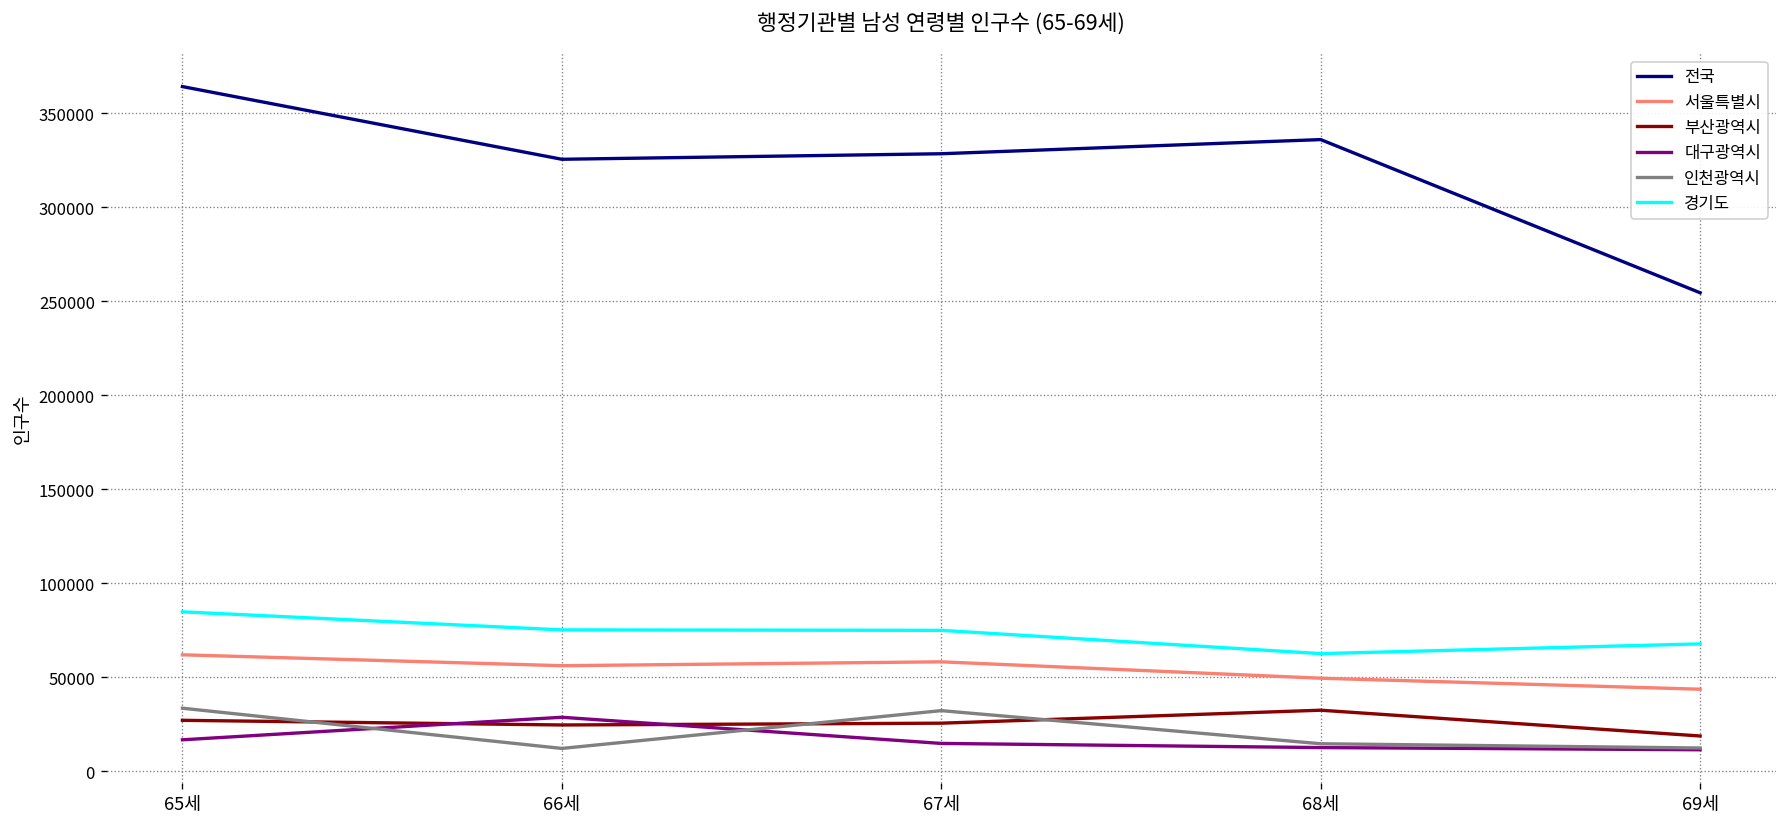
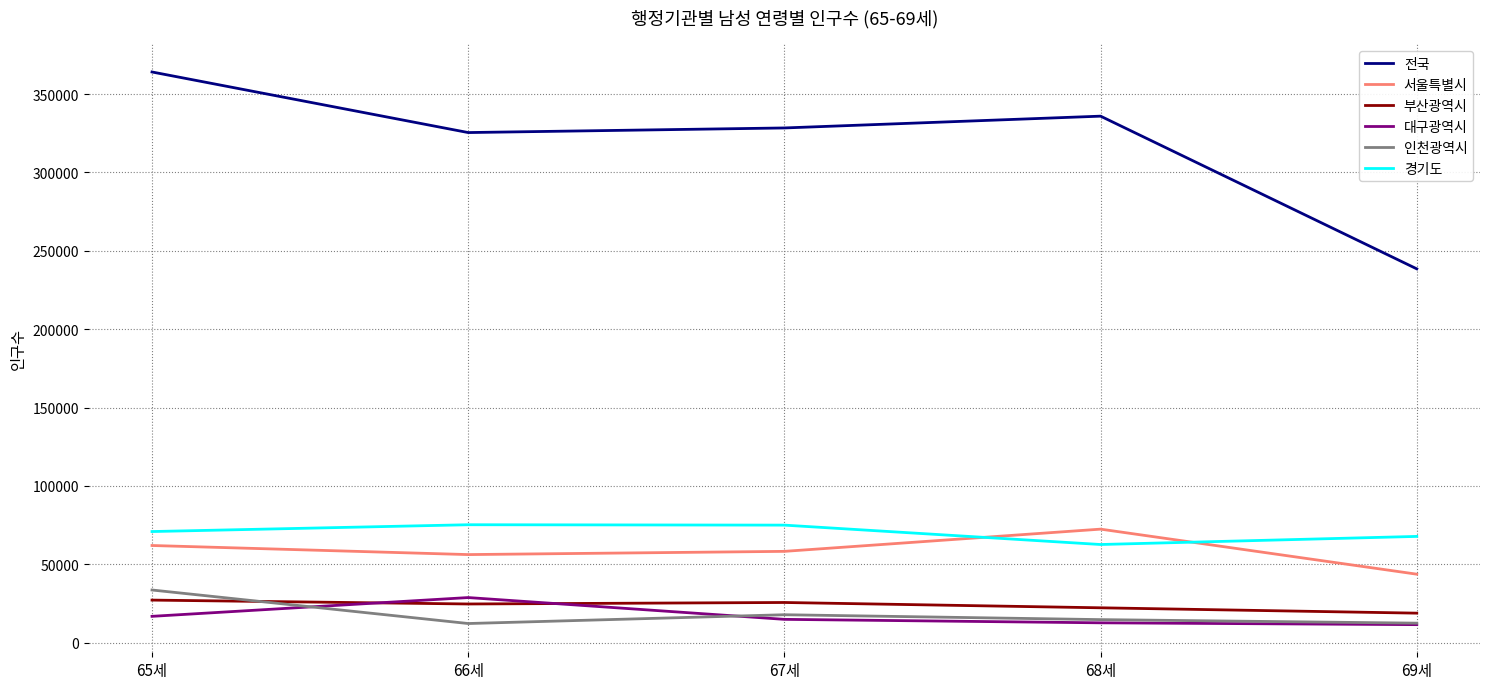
  {
    "전국": {
      "65세": 364000,
      "66세": 325000,
      "67세": 328000,
      "68세": 336000,
-     "69세": 254000
+     "69세": 238000
    },
    "서울특별시": {
      "65세": 62000,
      "66세": 56000,
      "67세": 58000,
-     "68세": 50000,
+     "68세": 72000,
      "69세": 44000
    },
    "부산광역시": {
      "65세": 27000,
      "66세": 25000,
      "67세": 26000,
-     "68세": 32000,
+     "68세": 22000,
      "69세": 19000
    },
    "대구광역시": {
      "65세": 17000,
      "66세": 29000,
      "67세": 15000,
      "68세": 13000
    },
    "인천광역시": {
      "65세": 34000,
      "66세": 12000,
-     "67세": 32000,
+     "67세": 18000,
      "68세": 15000
    },
    "경기도": {
-     "65세": 85000,
+     "65세": 71000,
      "66세": 75000,
      "67세": 75000,
      "68세": 63000,
      "69세": 68000
    }
  }
